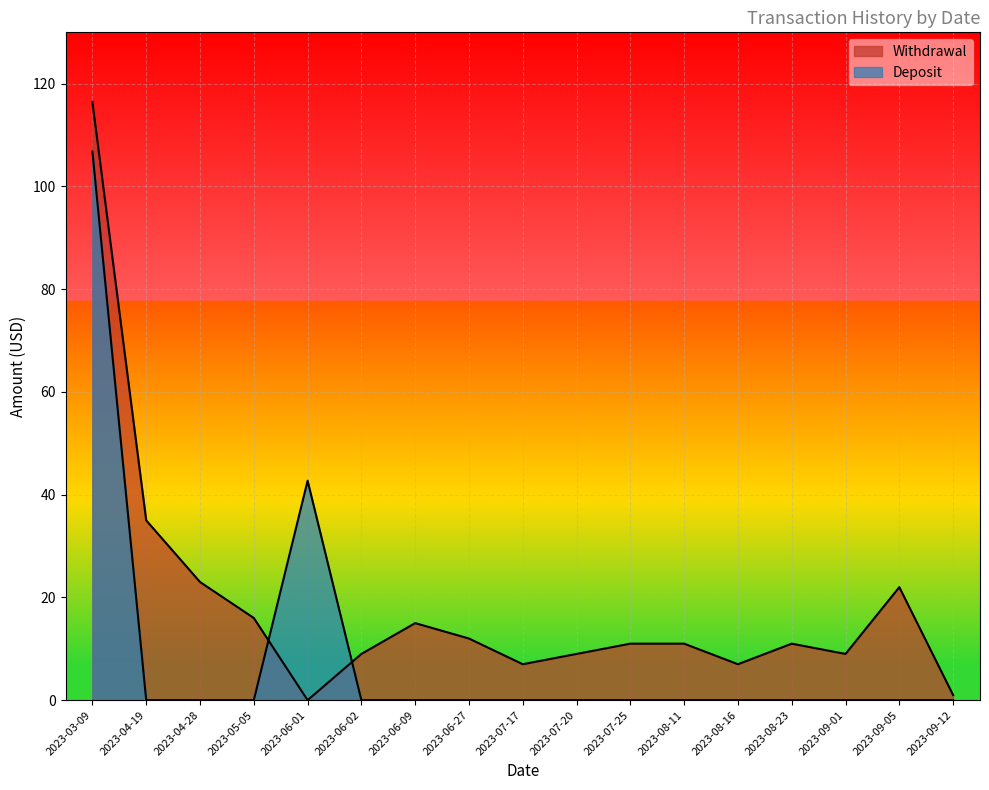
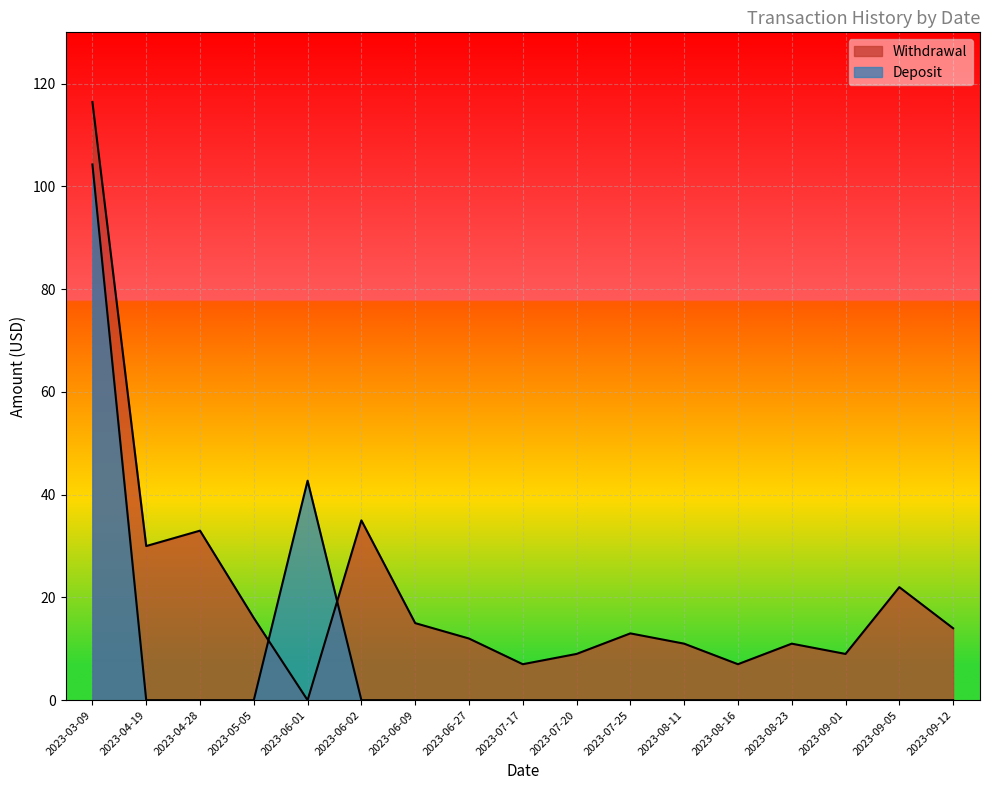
  {
    "Withdrawal": {
      "2023-03-09": 116,
-     "2023-04-19": 35,
-     "2023-04-28": 23,
+     "2023-04-19": 30,
+     "2023-04-28": 33,
      "2023-05-05": 16,
      "2023-06-01": 0,
-     "2023-06-02": 9,
+     "2023-06-02": 35,
      "2023-06-09": 15,
      "2023-06-27": 12,
      "2023-07-17": 7,
      "2023-07-20": 9,
-     "2023-07-25": 11,
+     "2023-07-25": 13,
      "2023-08-11": 11,
      "2023-08-16": 7,
      "2023-08-23": 11,
      "2023-09-01": 9,
      "2023-09-05": 22,
-     "2023-09-12": 1
+     "2023-09-12": 14
    },
    "Deposit": {
-     "2023-03-09": 107,
+     "2023-03-09": 104,
      "2023-04-19": 0,
      "2023-04-28": 0,
      "2023-05-05": 0,
      "2023-06-01": 43,
      "2023-06-02": 0,
      "2023-06-09": 0,
      "2023-06-27": 0,
      "2023-07-17": 0,
      "2023-07-20": 0,
      "2023-07-25": 0,
      "2023-08-11": 0,
      "2023-08-16": 0,
      "2023-08-23": 0,
      "2023-09-01": 0,
      "2023-09-05": 0,
      "2023-09-12": 0
    }
  }
